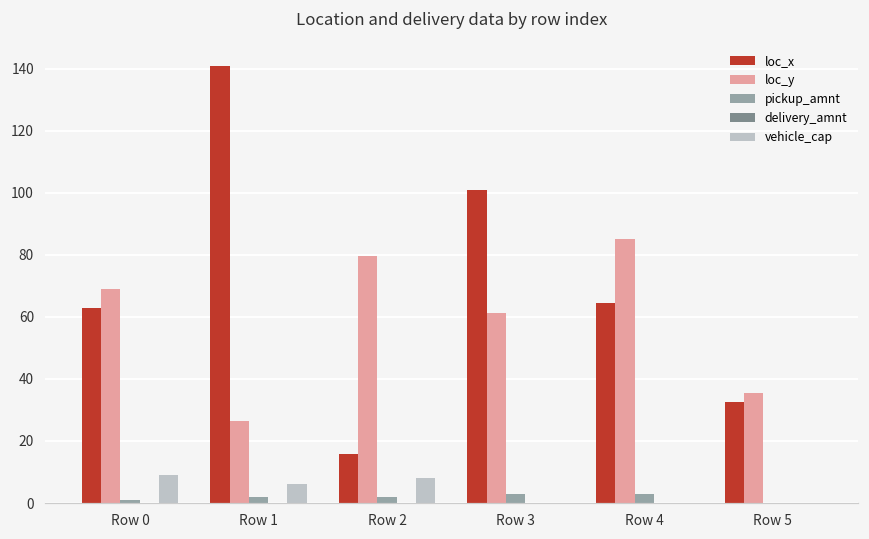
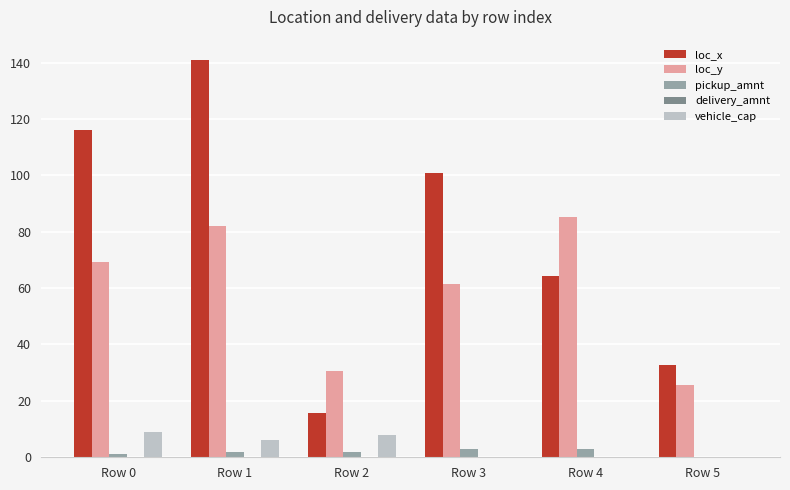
  {
    "loc_x": {
-     "Row 0": 63,
+     "Row 0": 116,
      "Row 1": 141,
      "Row 2": 16,
      "Row 3": 101,
      "Row 4": 64,
      "Row 5": 33
    },
    "loc_y": {
      "Row 0": 69,
-     "Row 1": 27,
-     "Row 2": 80,
+     "Row 1": 82,
+     "Row 2": 31,
      "Row 3": 61,
      "Row 4": 85,
-     "Row 5": 35
+     "Row 5": 26
    }
  }
